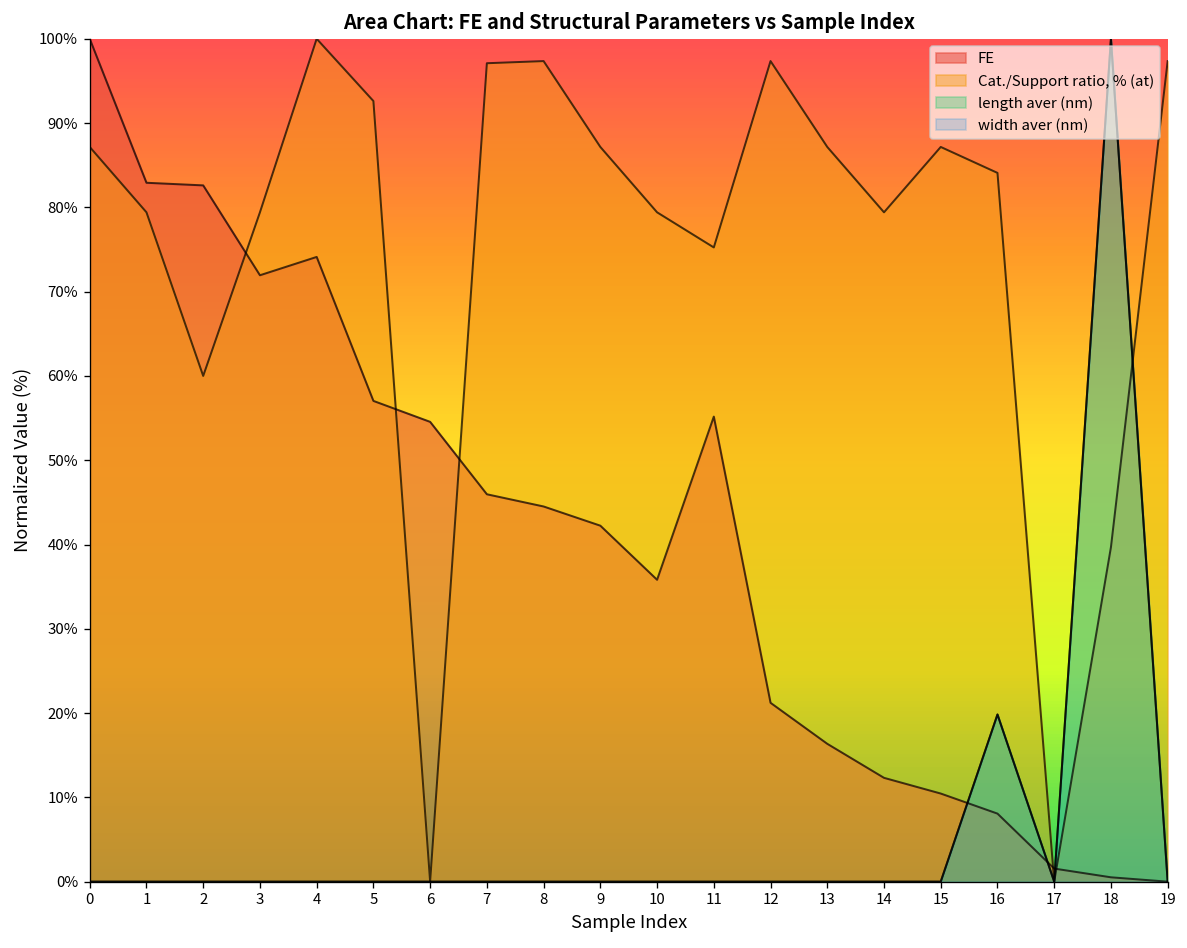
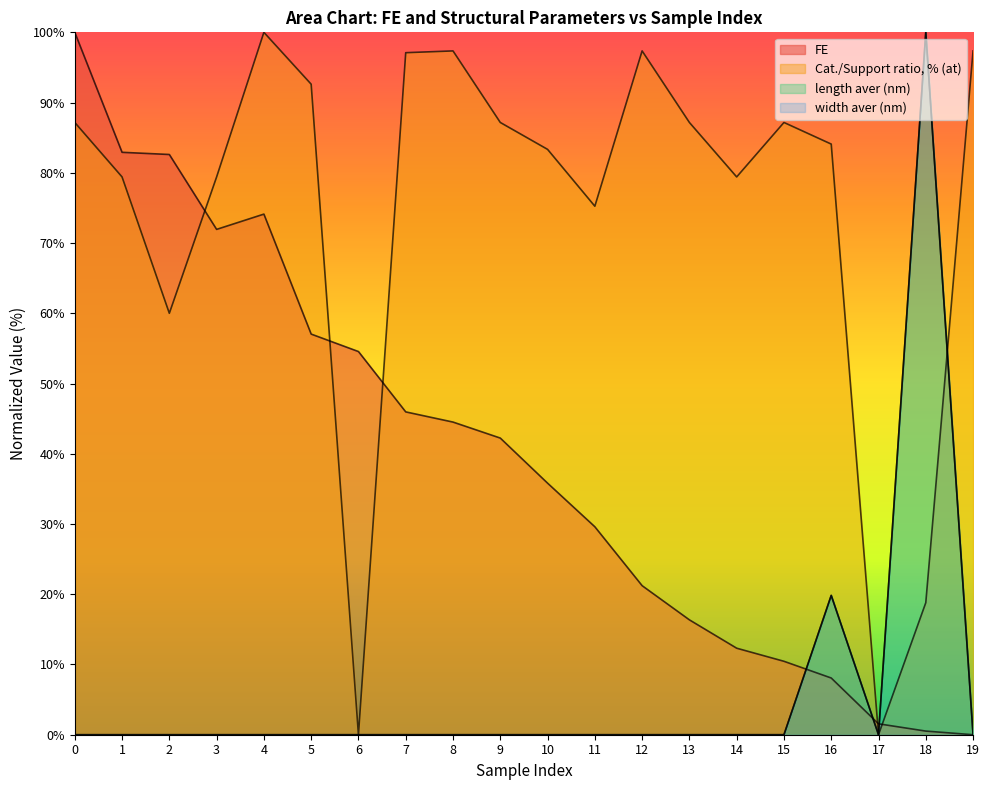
  {
    "FE": {
      "0": "100%",
      "1": "83%",
      "2": "83%",
      "3": "72%",
      "4": "74%",
      "5": "57%",
      "6": "55%",
      "7": "46%",
      "8": "45%",
      "9": "42%",
      "10": "36%",
-     "11": "55%",
+     "11": "30%",
      "12": "21%",
      "13": "16%",
      "14": "12%",
      "15": "10%",
      "16": "8%",
      "17": "2%",
      "18": "1%"
    },
    "Cat./Support ratio, % (at)": {
      "0": "87%",
      "1": "79%",
      "2": "60%",
      "3": "79%",
      "4": "100%",
      "5": "93%",
      "7": "97%",
      "8": "97%",
      "9": "87%",
-     "10": "79%",
+     "10": "83%",
      "11": "75%",
      "12": "97%",
      "13": "87%",
      "14": "79%",
      "15": "87%",
      "16": "84%",
-     "18": "40%",
+     "18": "19%",
      "19": "97%"
    },
    "width aver (nm)": {
      "0": "0%",
      "1": "0%",
      "2": "0%",
      "3": "0%",
      "4": "0%",
      "5": "0%",
      "7": "0%",
      "8": "0%",
      "9": "0%",
      "10": "0%",
      "11": "0%",
      "12": "0%",
      "13": "0%",
      "14": "0%",
      "15": "0%",
      "16": "20%",
      "18": "100%"
    }
  }
